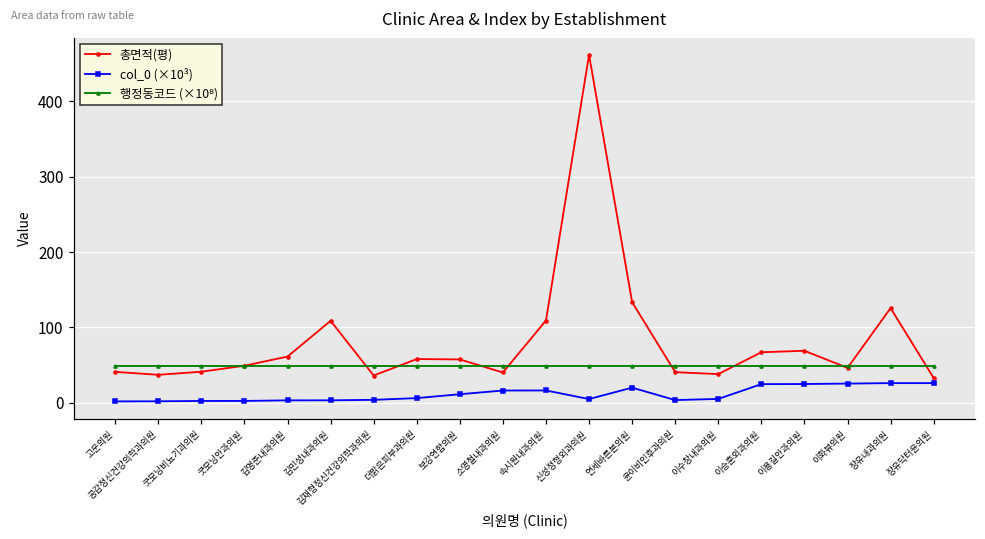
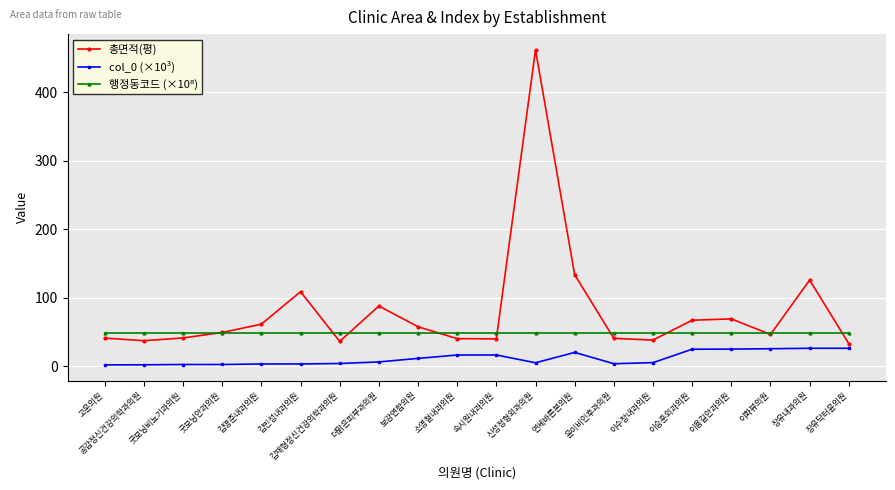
  {
    "총면적(평)": {
      "고운의원": 40,
      "공감정신건강의학과의원": 40,
      "굿모닝비뇨기과의원": 40,
      "김명준내과의원": 60,
      "김민성내과의원": 110,
      "김재형정신건강의학과의원": 40,
-     "더맑은피부과의원": 60,
+     "더맑은피부과의원": 90,
      "보강연합의원": 60,
      "소영철내과의원": 40,
-     "속시원내과의원": 110,
+     "속시원내과의원": 40,
      "신성정형외과의원": 460,
      "연세바른본의원": 130,
      "윤이비인후과의원": 40,
      "이수창내과의원": 40,
      "이승훈외과의원": 70,
      "이용길안과의원": 70,
      "장유내과의원": 130,
      "장유닥터윤의원": 30
    },
    "col_0 (×10³)": {
      "고운의원": 0,
      "공감정신건강의학과의원": 0,
      "굿모닝비뇨기과의원": 0,
      "굿모닝안과의원": 0,
      "김명준내과의원": 0,
      "김민성내과의원": 0,
      "김재형정신건강의학과의원": 0,
      "더맑은피부과의원": 10,
      "보강연합의원": 10,
      "소영철내과의원": 20,
      "속시원내과의원": 20,
      "신성정형외과의원": 0,
      "연세바른본의원": 20,
      "윤이비인후과의원": 0,
      "이수창내과의원": 10,
      "이승훈외과의원": 20,
      "이용길안과의원": 20,
      "이화뷰의원": 30,
      "장유내과의원": 30,
      "장유닥터윤의원": 30
    },
    "행정동코드 (×10⁸)": {
      "고운의원": 50,
      "공감정신건강의학과의원": 50,
      "굿모닝비뇨기과의원": 50,
      "김명준내과의원": 50,
      "김민성내과의원": 50,
      "김재형정신건강의학과의원": 50,
      "더맑은피부과의원": 50,
      "보강연합의원": 50,
      "소영철내과의원": 50,
      "속시원내과의원": 50,
      "신성정형외과의원": 50,
      "연세바른본의원": 50,
      "윤이비인후과의원": 50,
      "이수창내과의원": 50,
      "이승훈외과의원": 50,
      "이용길안과의원": 50,
      "장유내과의원": 50,
      "장유닥터윤의원": 50
    }
  }
